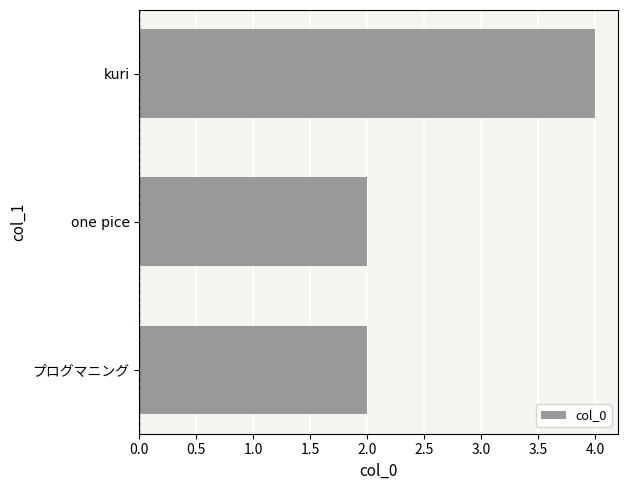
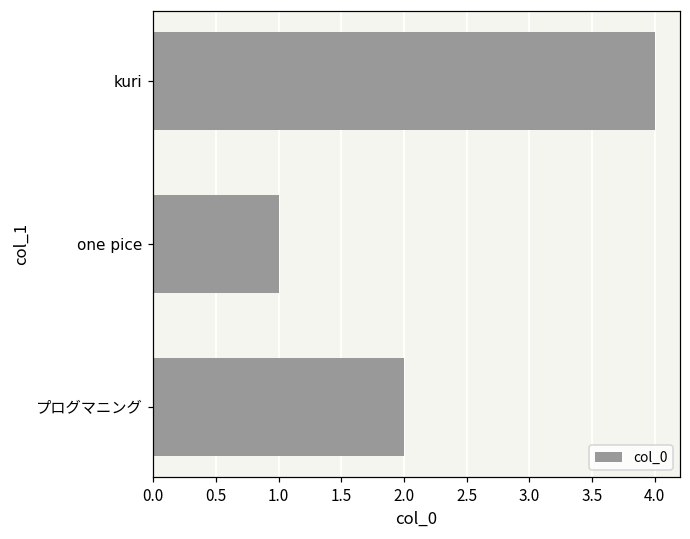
  {
    "kuri": 4,
-   "one pice": 2,
+   "one pice": 1,
    "プログマニング": 2
  }
